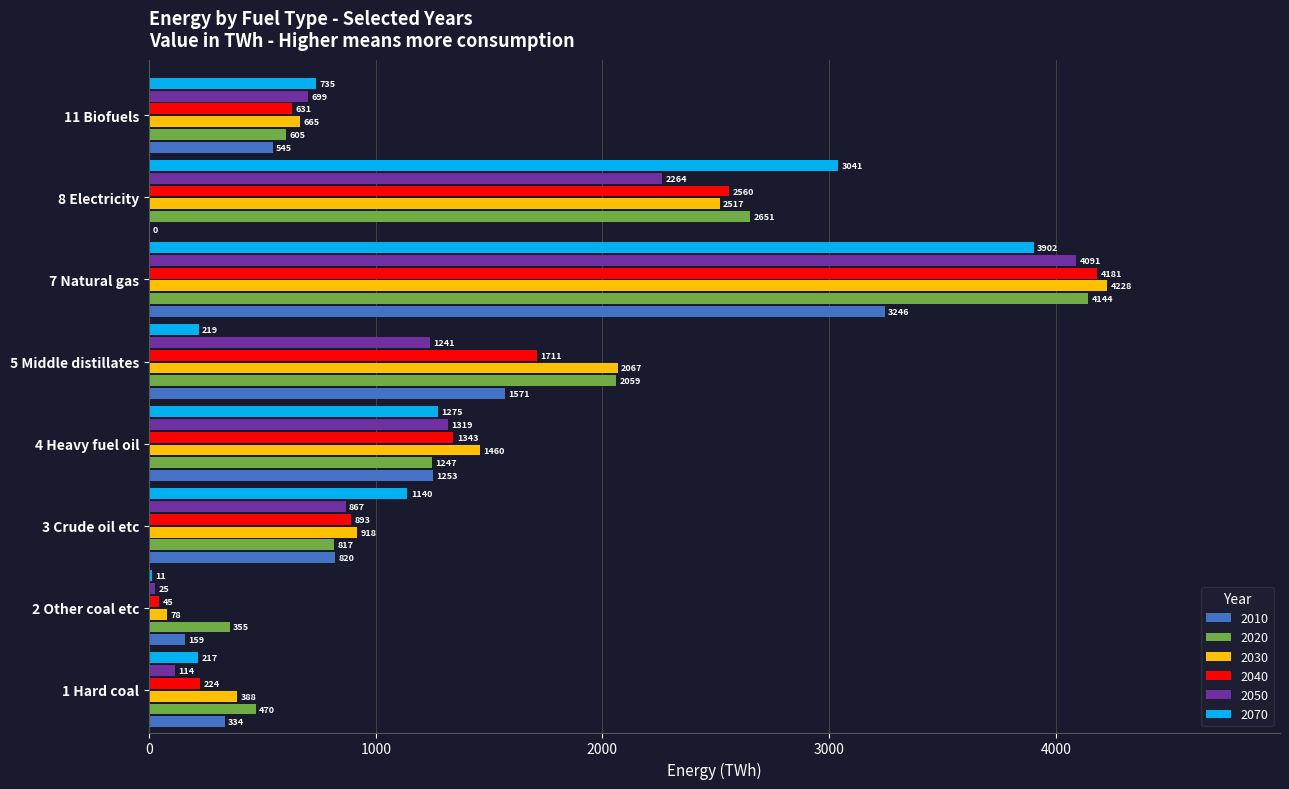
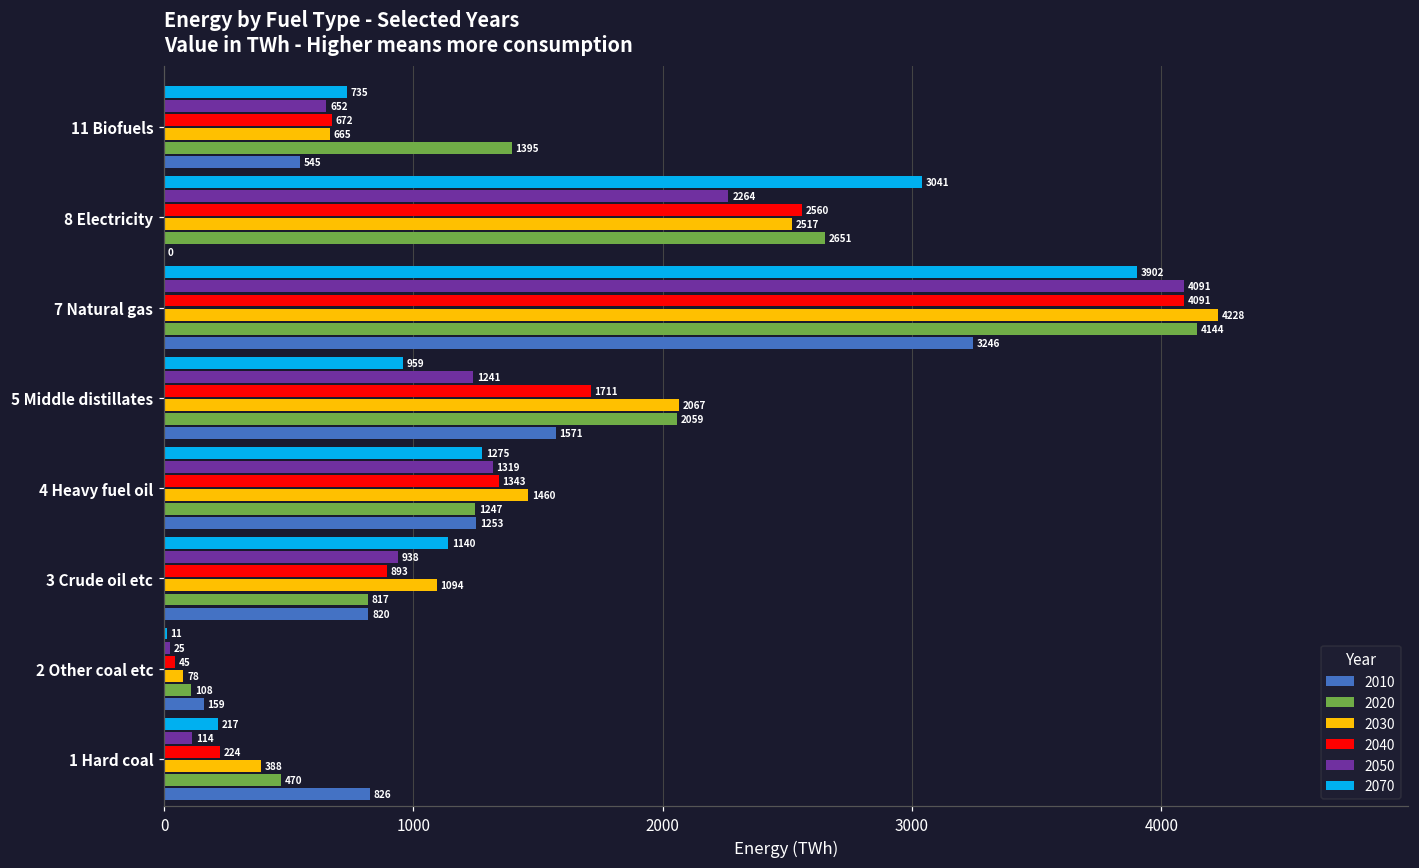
  {
    "2010": {
      "11 Biofuels": 545,
      "8 Electricity": 0,
      "7 Natural gas": 3246,
      "5 Middle distillates": 1571,
      "4 Heavy fuel oil": 1253,
      "3 Crude oil etc": 820,
      "2 Other coal etc": 159,
-     "1 Hard coal": 334
+     "1 Hard coal": 826
    },
    "2020": {
-     "11 Biofuels": 605,
+     "11 Biofuels": 1395,
      "8 Electricity": 2651,
      "7 Natural gas": 4144,
      "5 Middle distillates": 2059,
      "4 Heavy fuel oil": 1247,
      "3 Crude oil etc": 817,
-     "2 Other coal etc": 355,
+     "2 Other coal etc": 108,
      "1 Hard coal": 470
    },
    "2030": {
      "11 Biofuels": 665,
      "8 Electricity": 2517,
      "7 Natural gas": 4228,
      "5 Middle distillates": 2067,
      "4 Heavy fuel oil": 1460,
-     "3 Crude oil etc": 918,
+     "3 Crude oil etc": 1094,
      "2 Other coal etc": 78,
      "1 Hard coal": 388
    },
    "2040": {
-     "11 Biofuels": 631,
+     "11 Biofuels": 672,
      "8 Electricity": 2560,
-     "7 Natural gas": 4181,
+     "7 Natural gas": 4091,
      "5 Middle distillates": 1711,
      "4 Heavy fuel oil": 1343,
      "3 Crude oil etc": 893,
      "2 Other coal etc": 45,
      "1 Hard coal": 224
    },
    "2050": {
-     "11 Biofuels": 699,
+     "11 Biofuels": 652,
      "8 Electricity": 2264,
      "7 Natural gas": 4091,
      "5 Middle distillates": 1241,
      "4 Heavy fuel oil": 1319,
-     "3 Crude oil etc": 867,
+     "3 Crude oil etc": 938,
      "2 Other coal etc": 25,
      "1 Hard coal": 114
    },
    "2070": {
      "11 Biofuels": 735,
      "8 Electricity": 3041,
      "7 Natural gas": 3902,
-     "5 Middle distillates": 219,
+     "5 Middle distillates": 959,
      "4 Heavy fuel oil": 1275,
      "3 Crude oil etc": 1140,
      "2 Other coal etc": 11,
      "1 Hard coal": 217
    }
  }
